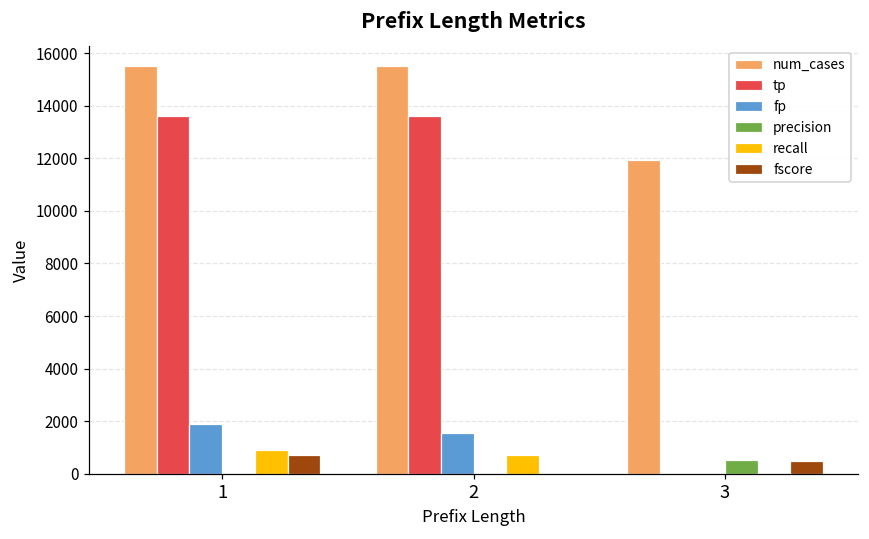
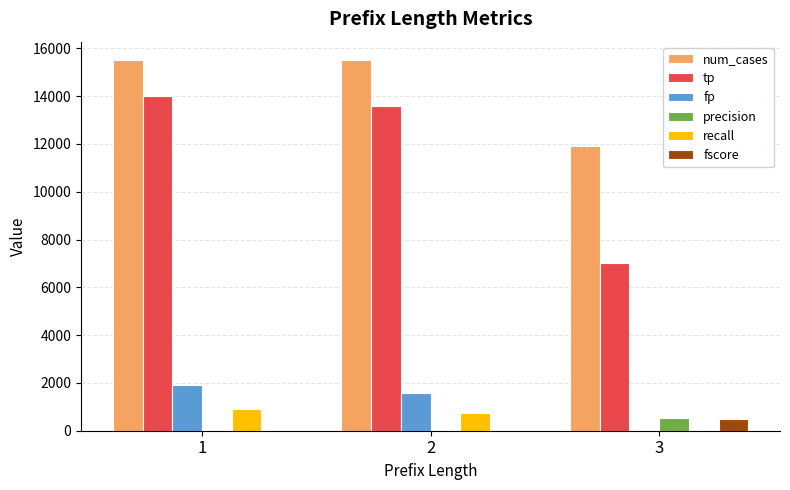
  {
    "num_cases": {
      "1": 15500,
      "2": 15500,
      "3": 11900
    },
    "tp": {
-     "1": 13600,
+     "1": 14000,
      "2": 13600,
-     "3": 0
+     "3": 7000
    },
    "fp": {
      "1": 1900,
      "2": 1600,
      "3": 0
    },
    "precision": {
      "3": 500
    },
    "recall": {
      "1": 900,
      "2": 700,
      "3": 0
    },
    "fscore": {
-     "1": 700,
+     "1": 0,
      "3": 500
    }
  }
